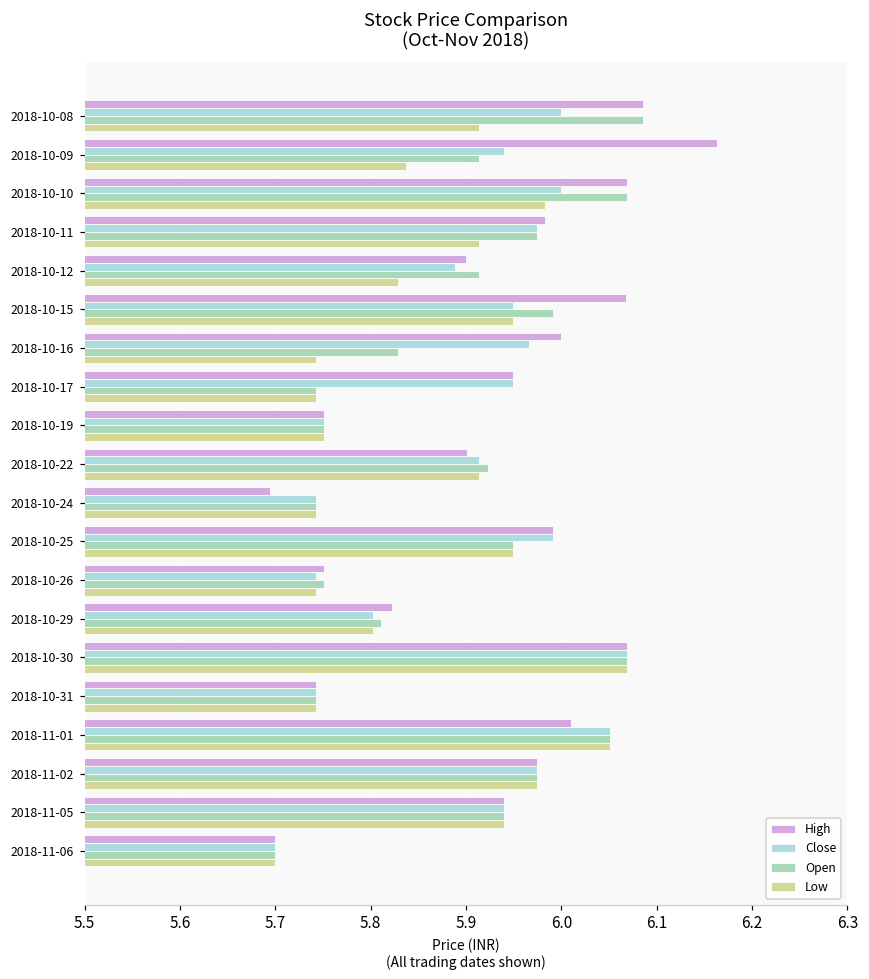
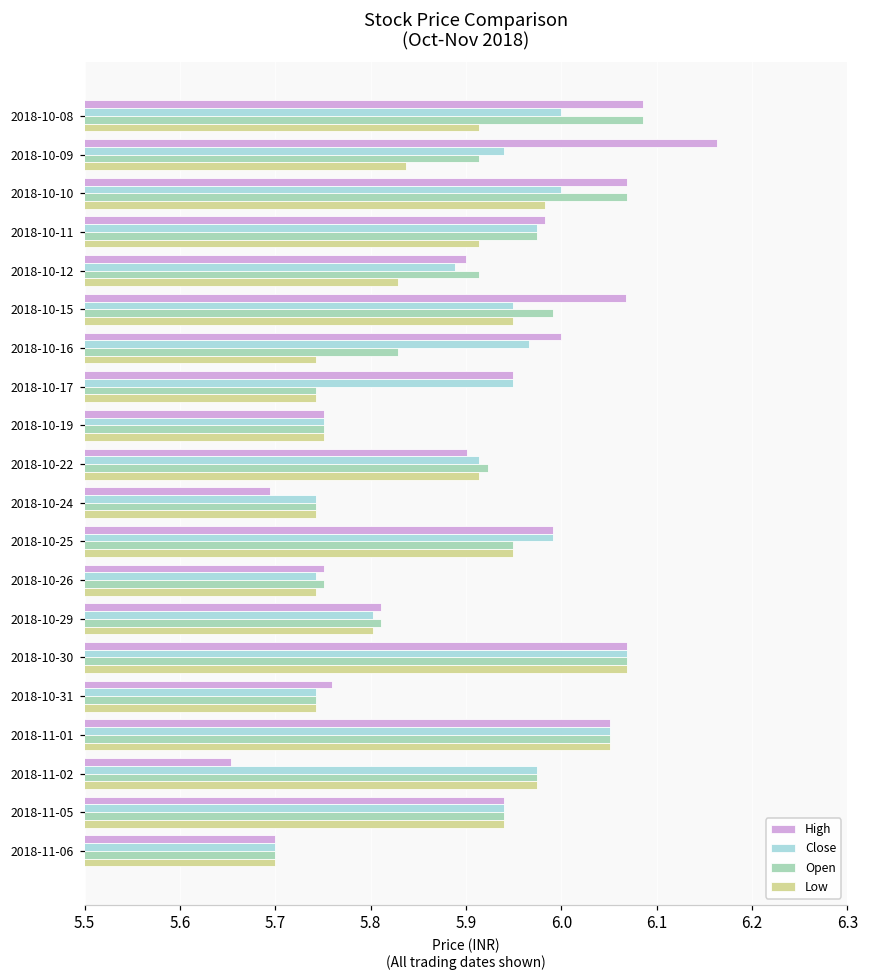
  {
    "High": {
      "2018-10-08": 6.09,
      "2018-10-09": 6.16,
      "2018-10-10": 6.07,
      "2018-10-11": 5.98,
      "2018-10-12": 5.90,
      "2018-10-15": 6.07,
      "2018-10-16": 6.00,
      "2018-10-17": 5.95,
      "2018-10-19": 5.75,
      "2018-10-22": 5.90,
      "2018-10-24": 5.69,
      "2018-10-25": 5.99,
      "2018-10-26": 5.75,
-     "2018-10-29": 5.82,
+     "2018-10-29": 5.81,
      "2018-10-30": 6.07,
-     "2018-10-31": 5.74,
-     "2018-11-01": 6.01,
-     "2018-11-02": 5.97,
+     "2018-10-31": 5.76,
+     "2018-11-01": 6.05,
+     "2018-11-02": 5.65,
      "2018-11-05": 5.94,
      "2018-11-06": 5.70
    }
  }
